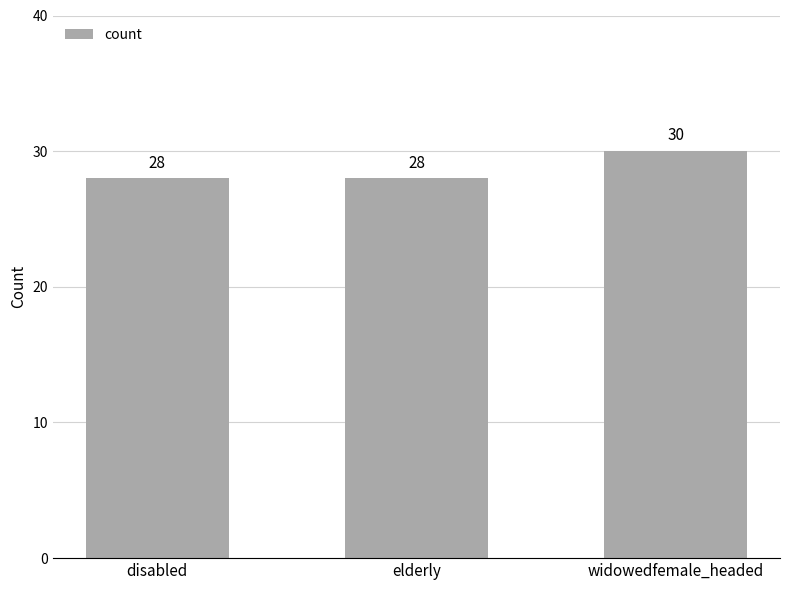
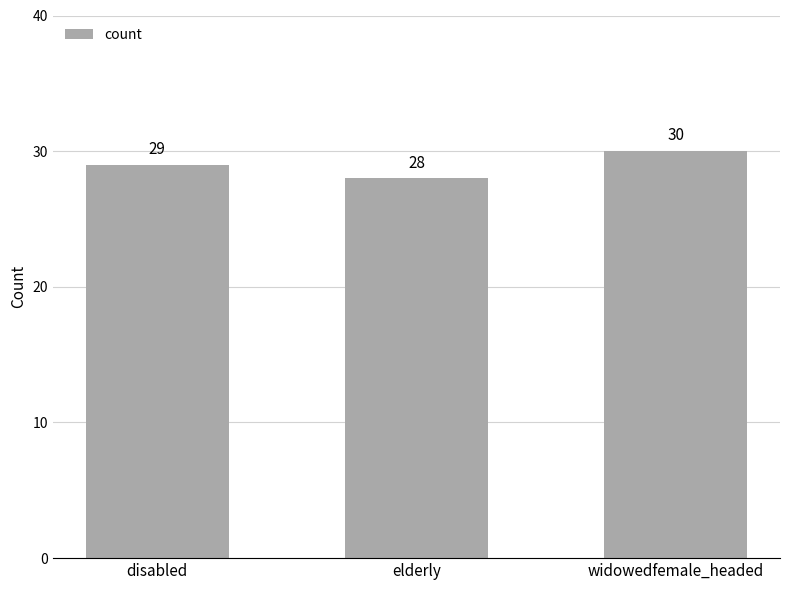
  {
-   "disabled": 28,
+   "disabled": 29,
    "elderly": 28,
    "widowedfemale_headed": 30
  }
